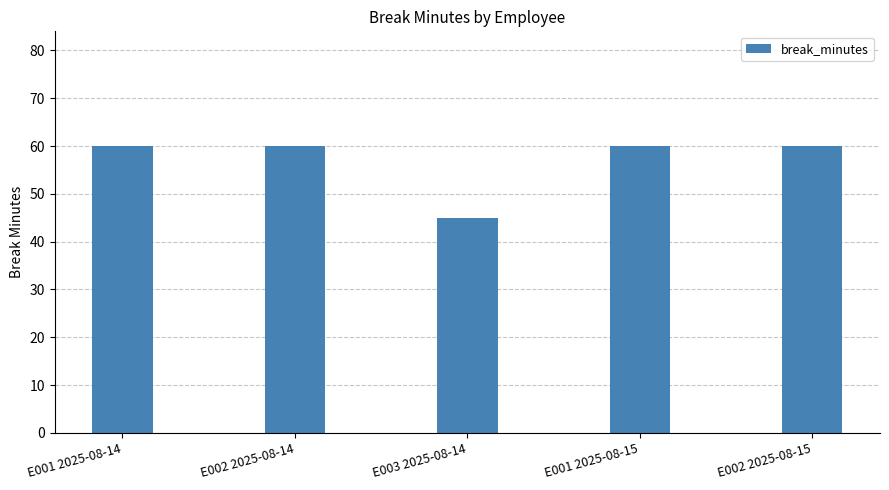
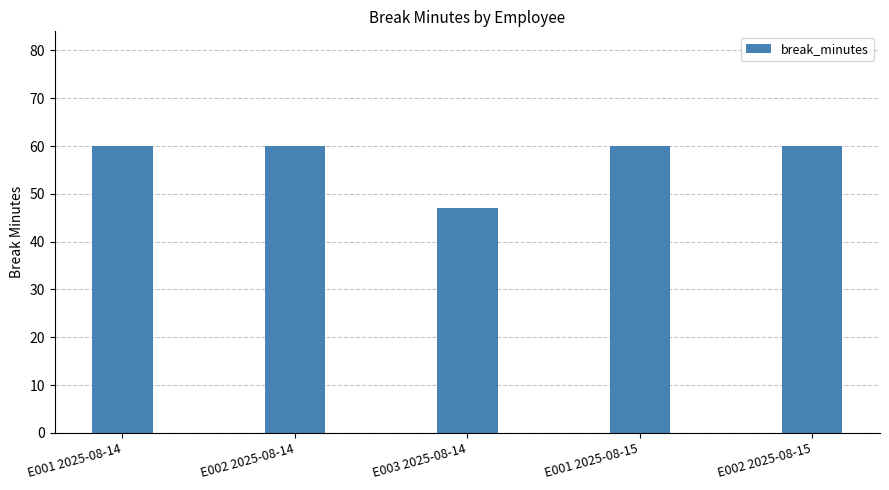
  {
    "E001 2025-08-14": 60,
    "E002 2025-08-14": 60,
-   "E003 2025-08-14": 45,
+   "E003 2025-08-14": 47,
    "E001 2025-08-15": 60,
    "E002 2025-08-15": 60
  }
